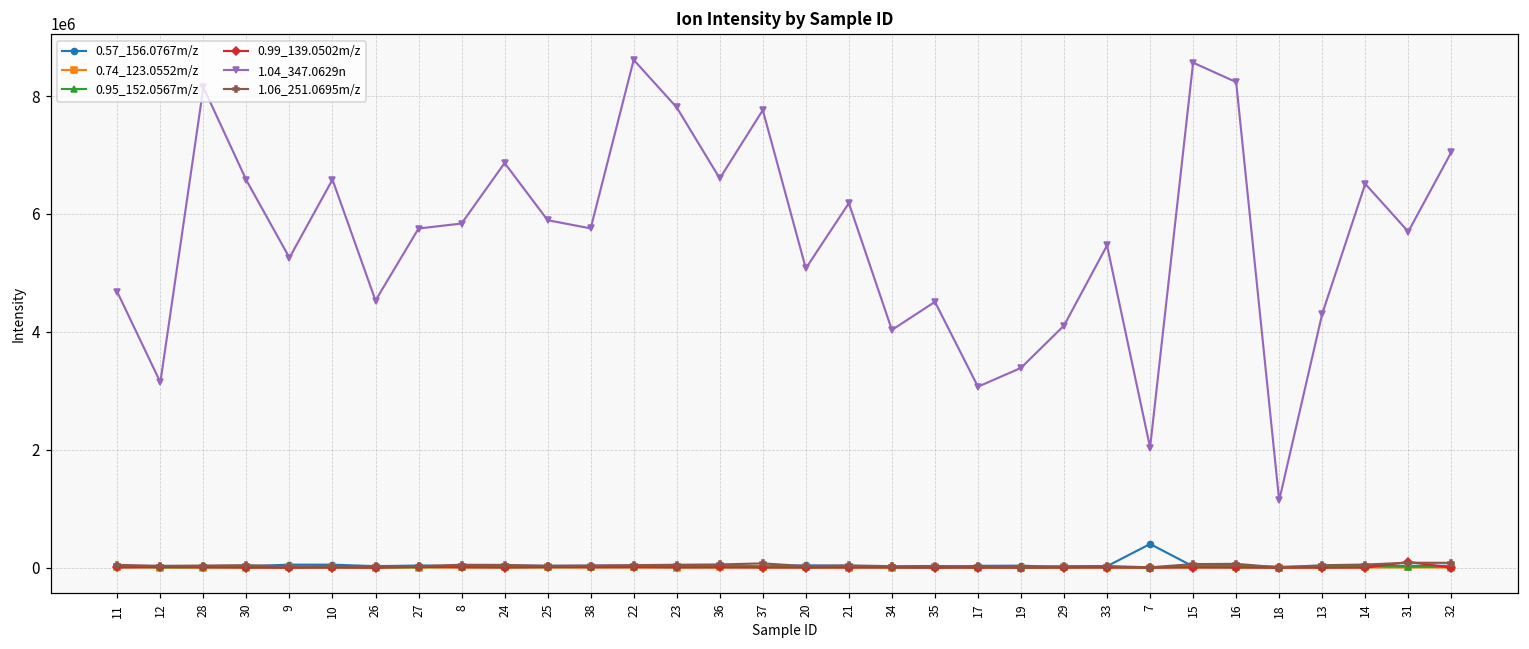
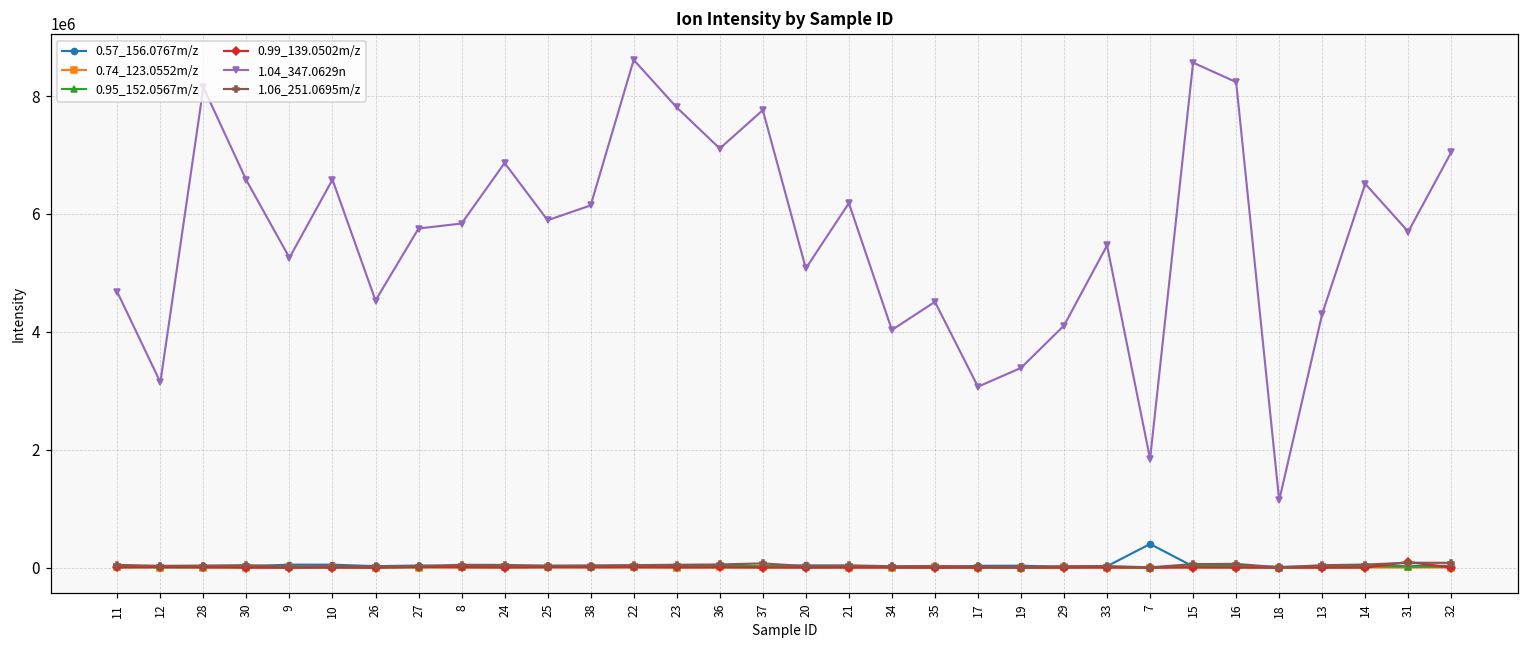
  {
    "0.57_156.0767m/z": {
      "7": 400000
    },
    "1.04_347.0629n": {
      "11": 4700000,
      "12": 3100000,
      "30": 6600000,
      "9": 5300000,
      "10": 6600000,
      "26": 4500000,
      "27": 5800000,
      "8": 5800000,
      "24": 6900000,
      "25": 5900000,
-     "38": 5800000,
+     "38": 6100000,
      "22": 8600000,
      "23": 7800000,
-     "36": 6600000,
+     "36": 7100000,
      "37": 7800000,
      "20": 5100000,
      "21": 6200000,
      "34": 4000000,
      "35": 4500000,
      "17": 3100000,
      "19": 3400000,
      "29": 4100000,
      "33": 5500000,
-     "7": 2000000,
+     "7": 1800000,
      "15": 8600000,
      "16": 8200000,
      "18": 1100000,
      "13": 4300000,
      "14": 6500000,
      "31": 5700000,
      "32": 7000000
    },
    "1.06_251.0695m/z": {
      "32": 100000
    }
  }
